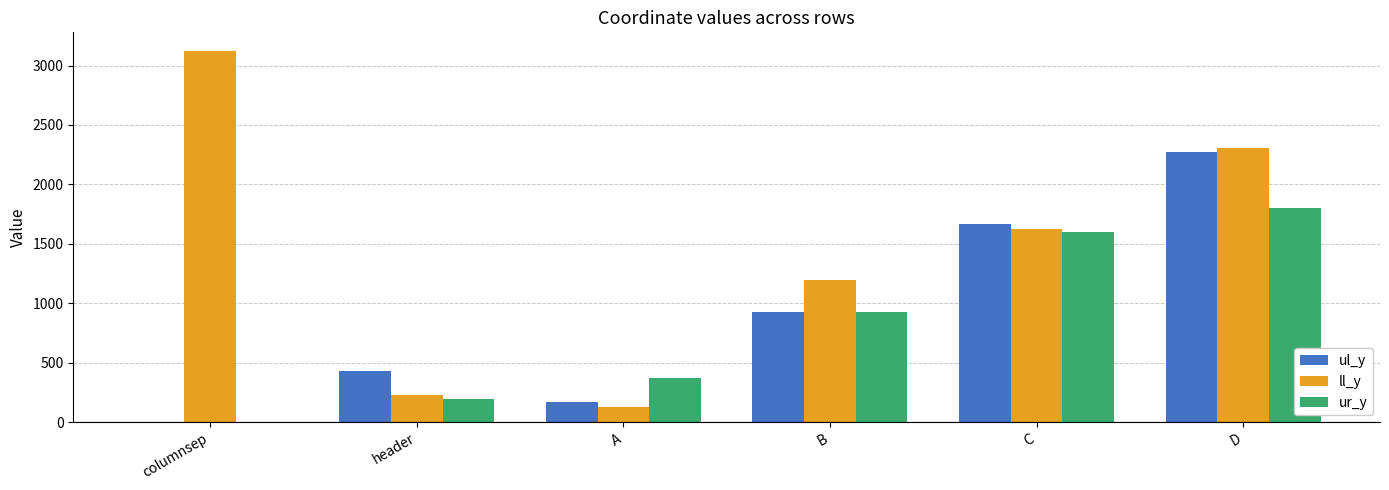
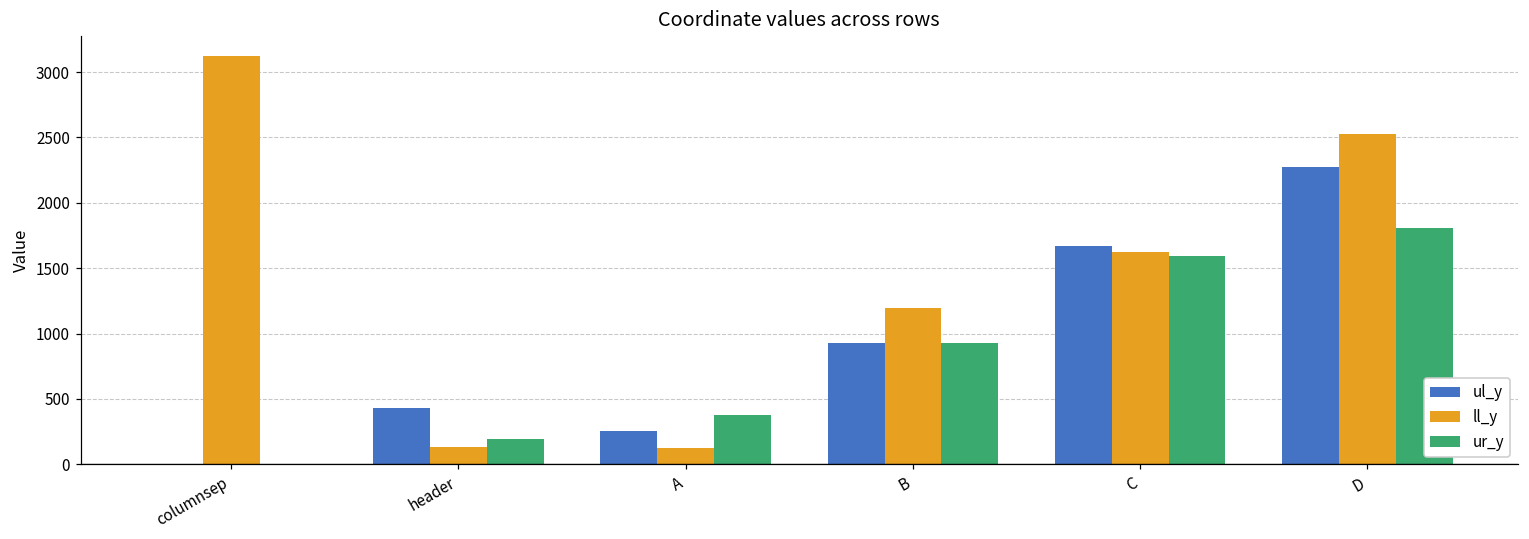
  {
    "ul_y": {
      "columnsep": 0,
      "header": 430,
-     "A": 170,
+     "A": 260,
      "B": 930,
      "C": 1670,
      "D": 2280
    },
    "ll_y": {
      "columnsep": 3120,
-     "header": 230,
+     "header": 130,
      "A": 130,
      "B": 1200,
      "C": 1620,
-     "D": 2300
+     "D": 2520
    },
    "ur_y": {
      "columnsep": 0,
      "header": 190,
      "A": 370,
      "B": 930,
      "C": 1600,
      "D": 1810
    }
  }
